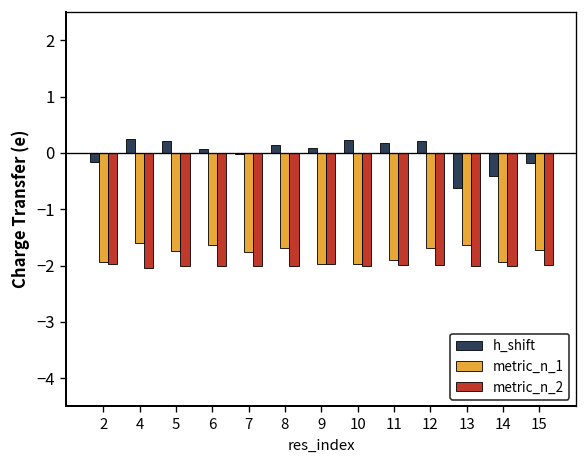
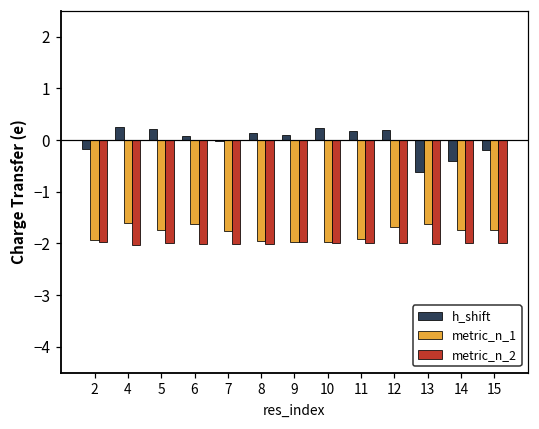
  {
    "h_shift": {
      "2": -0.2,
      "4": 0.2,
      "5": 0.2,
      "6": 0.1,
      "8": 0.1,
      "9": 0.1,
      "10": 0.2,
      "11": 0.2,
      "12": 0.2,
      "13": -0.6,
      "14": -0.4,
      "15": -0.2
    },
    "metric_n_1": {
      "2": -1.9,
      "4": -1.6,
      "5": -1.7,
      "6": -1.6,
      "7": -1.8,
-     "8": -1.7,
+     "8": -1.9,
      "9": -2.0,
      "10": -2.0,
      "11": -1.9,
      "12": -1.7,
      "13": -1.6,
-     "14": -1.9,
+     "14": -1.7,
      "15": -1.7
    },
    "metric_n_2": {
      "2": -2.0,
      "4": -2.0,
      "5": -2.0,
      "6": -2.0,
      "7": -2.0,
      "8": -2.0,
      "9": -2.0,
      "10": -2.0,
      "11": -2.0,
      "12": -2.0,
      "13": -2.0,
      "14": -2.0,
      "15": -2.0
    }
  }
